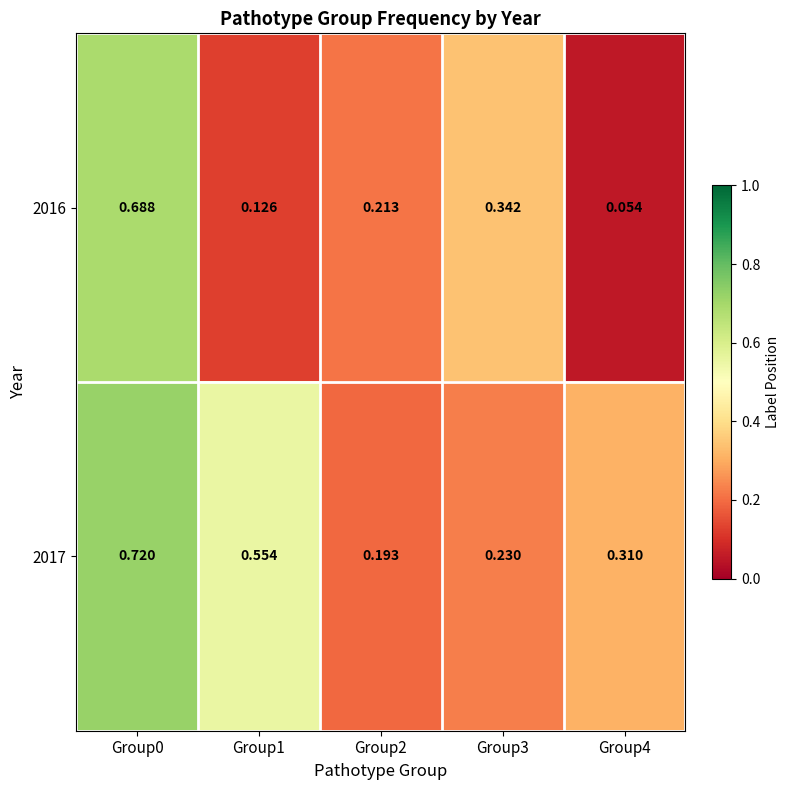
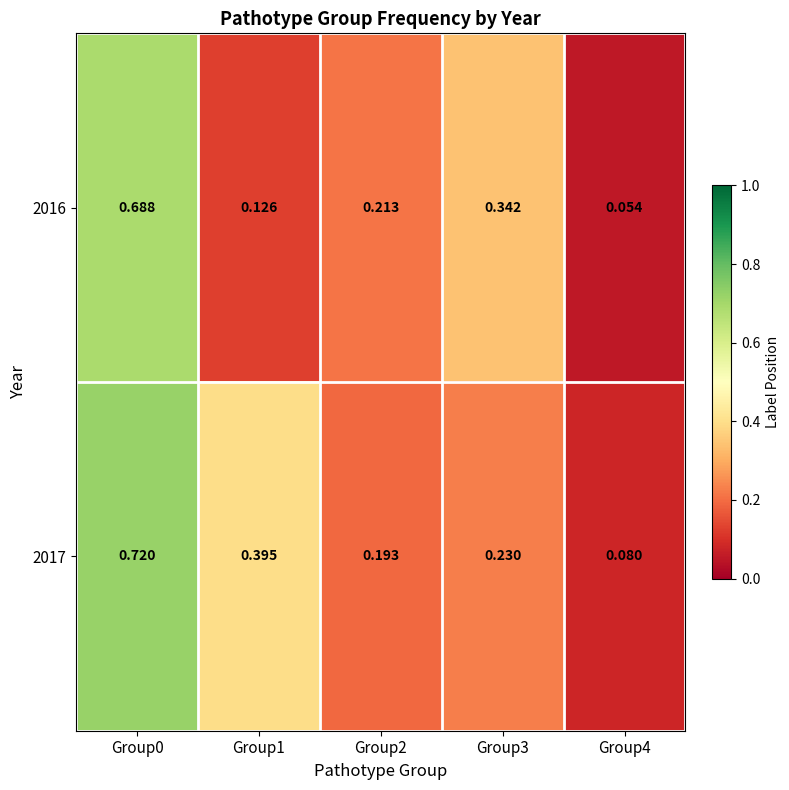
  {
    "2016": {
      "Group0": 0.688,
      "Group1": 0.126,
      "Group2": 0.213,
      "Group3": 0.342,
      "Group4": 0.054
    },
    "2017": {
      "Group0": 0.720,
-     "Group1": 0.554,
+     "Group1": 0.395,
      "Group2": 0.193,
      "Group3": 0.230,
-     "Group4": 0.310
+     "Group4": 0.080
    }
  }
